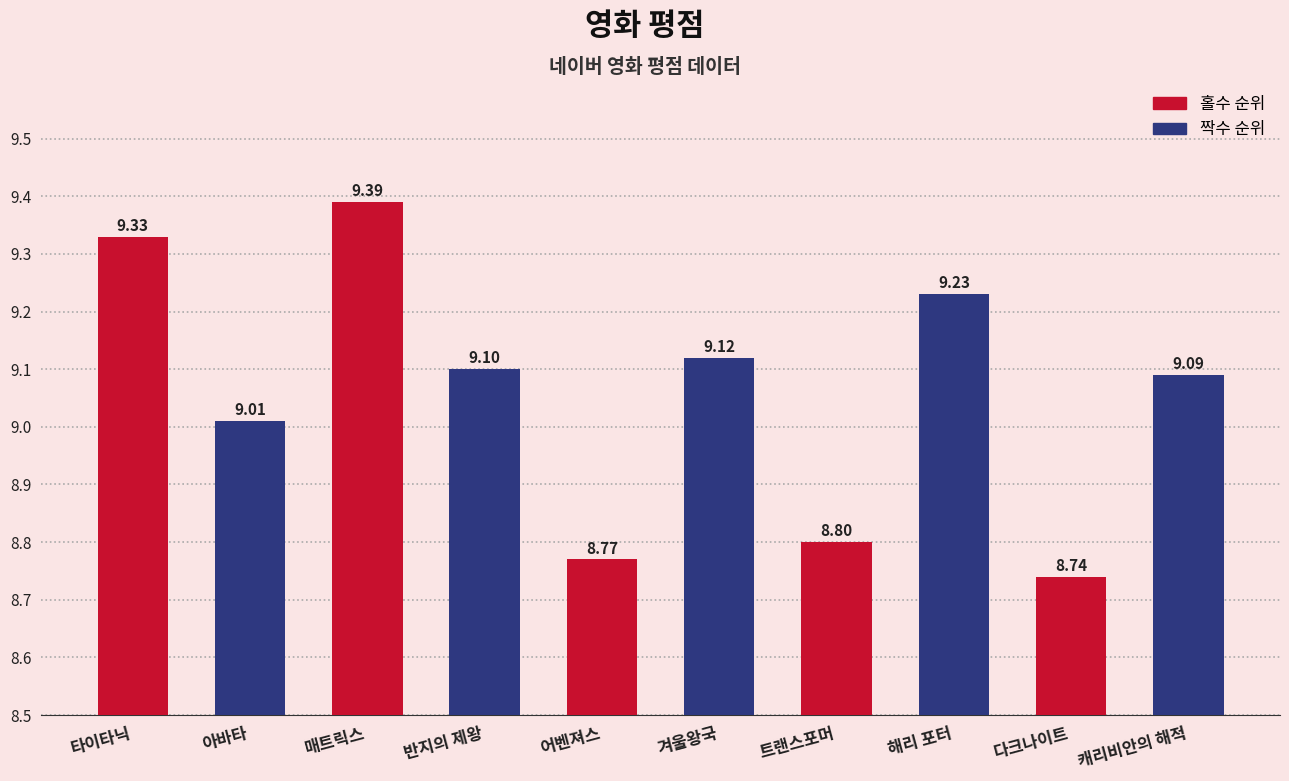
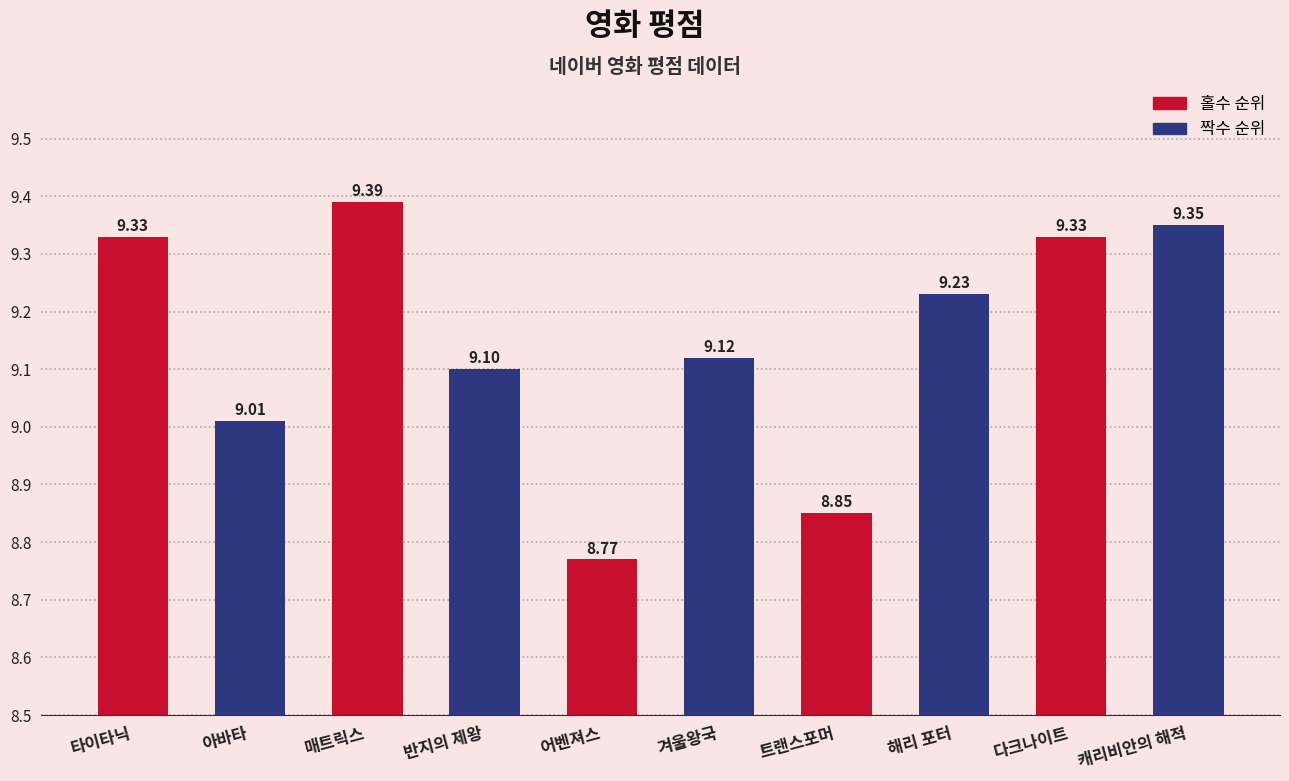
  {
    "타이타닉": 9.33,
    "아바타": 9.01,
    "매트릭스": 9.39,
    "반지의 제왕": 9.10,
    "어벤져스": 8.77,
    "겨울왕국": 9.12,
-   "트랜스포머": 8.80,
+   "트랜스포머": 8.85,
    "해리 포터": 9.23,
-   "다크나이트": 8.74,
-   "캐리비안의 해적": 9.09
+   "다크나이트": 9.33,
+   "캐리비안의 해적": 9.35
  }
